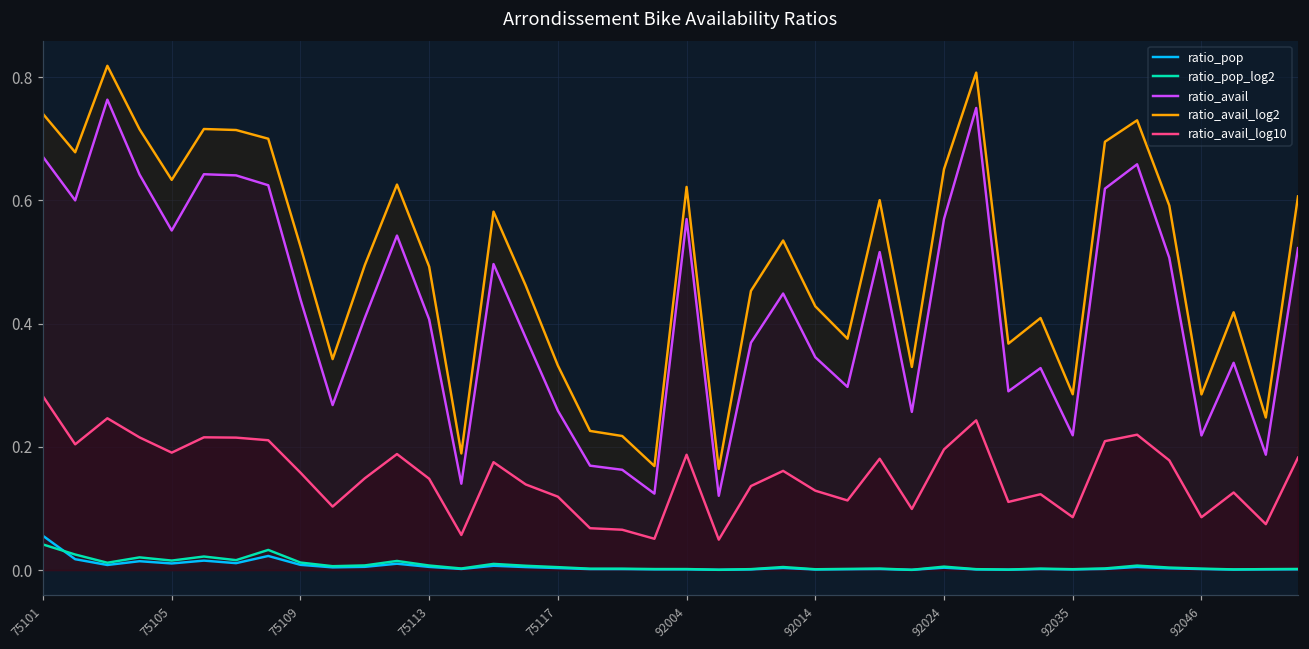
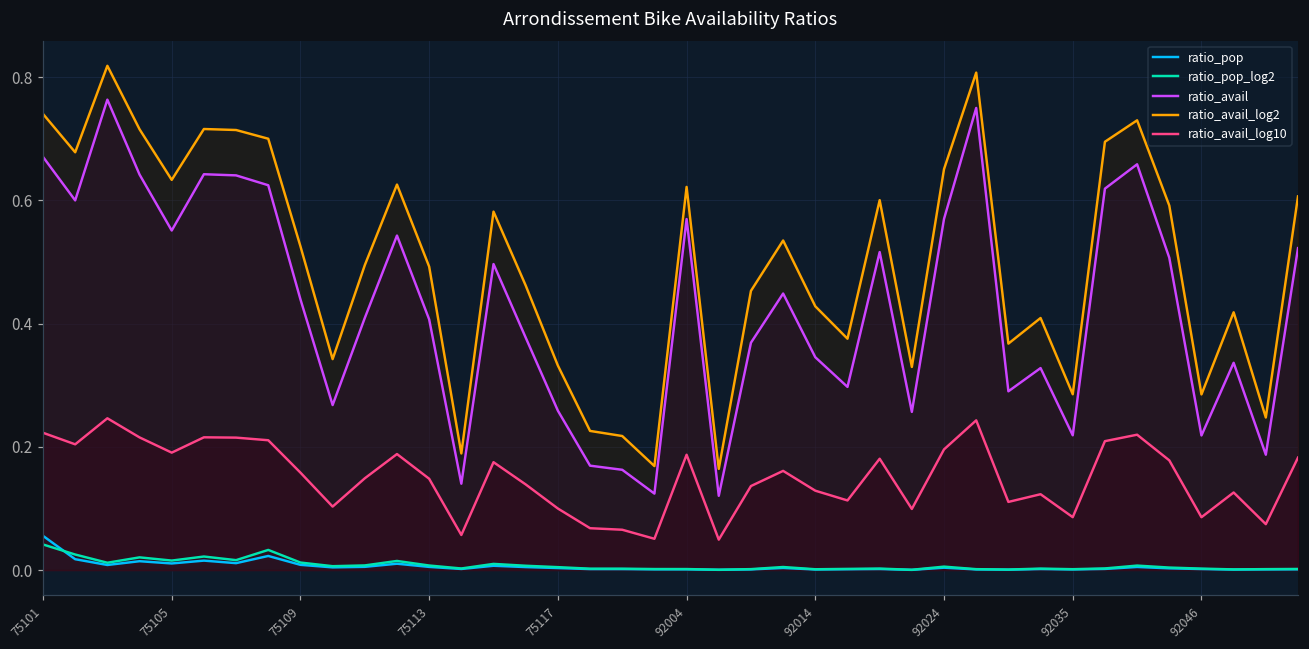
  {
    "ratio_pop": {
      "75101": 0.06,
      "75105": 0.01
    },
    "ratio_pop_log2": {
      "75101": 0.04,
      "75105": 0.02
    },
    "ratio_avail": {
      "75101": 0.67,
      "75105": 0.55,
      "75109": 0.44,
      "75113": 0.41,
      "75117": 0.26,
      "92004": 0.57,
      "92014": 0.35,
      "92024": 0.57,
      "92035": 0.22,
      "92046": 0.22
    },
    "ratio_avail_log2": {
      "75101": 0.74,
      "75105": 0.63,
      "75109": 0.53,
      "75113": 0.49,
      "75117": 0.33,
      "92004": 0.62,
      "92014": 0.43,
      "92024": 0.65,
      "92035": 0.29,
      "92046": 0.29
    },
    "ratio_avail_log10": {
-     "75101": 0.28,
+     "75101": 0.22,
      "75105": 0.19,
      "75109": 0.16,
      "75113": 0.15,
-     "75117": 0.12,
+     "75117": 0.10,
      "92004": 0.19,
      "92014": 0.13,
      "92024": 0.20,
      "92035": 0.09,
      "92046": 0.09
    }
  }
